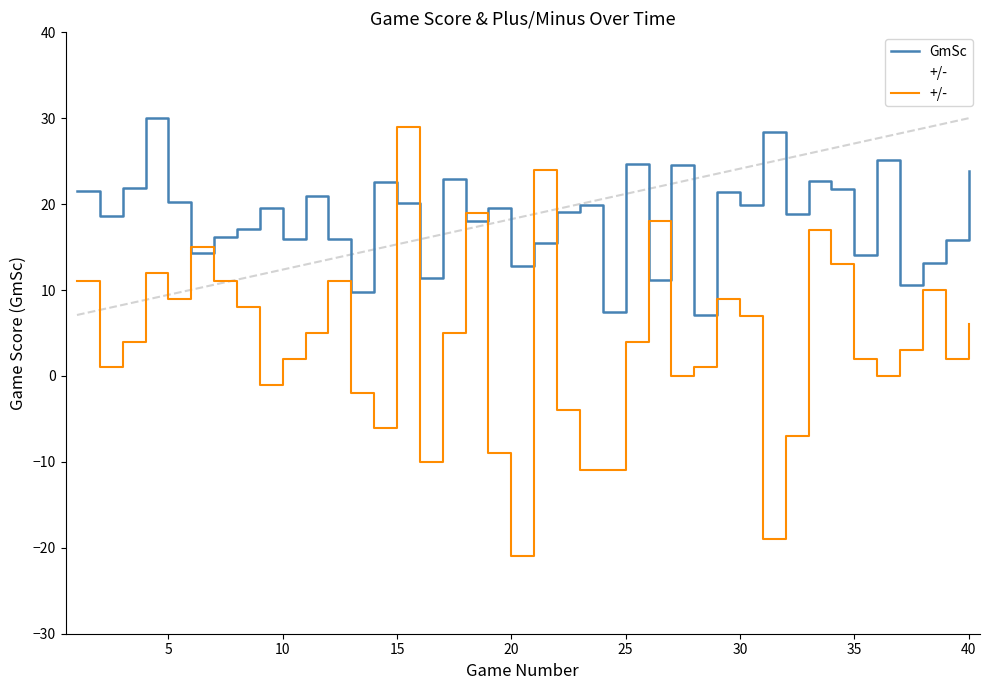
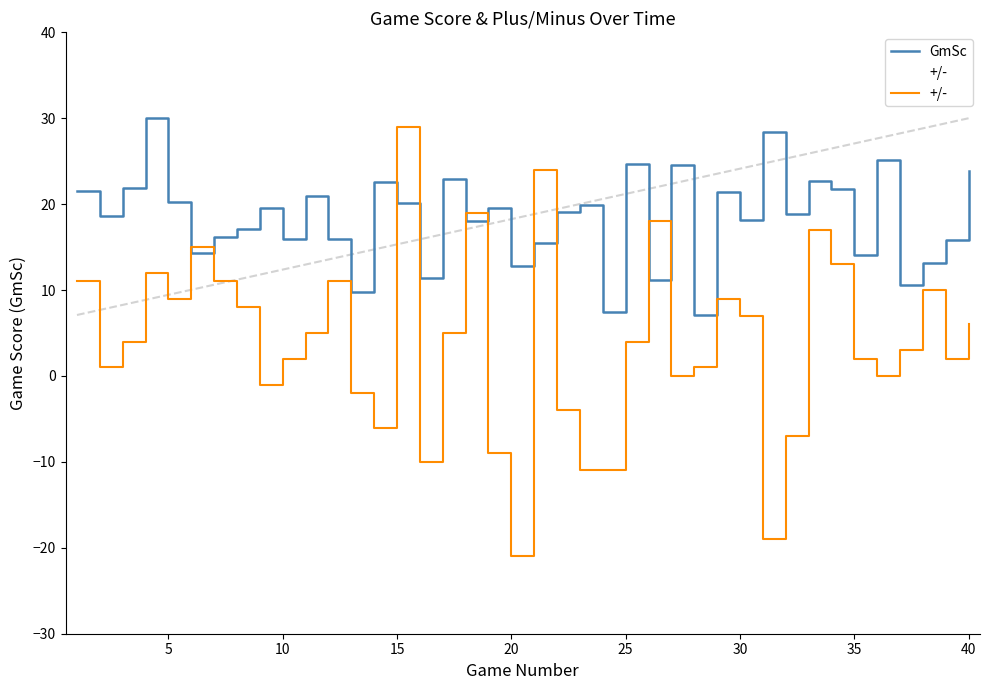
  {
    "GmSc": {
      "5": 20,
      "10": 16,
      "15": 20,
      "20": 13,
      "25": 25,
-     "30": 20,
+     "30": 18,
      "35": 14,
      "40": 24
    },
    "+/-": {
      "5": 9,
      "10": 2,
      "15": 29,
      "20": -21,
      "25": 4,
      "30": 7,
      "35": 2,
      "40": 6
    }
  }
